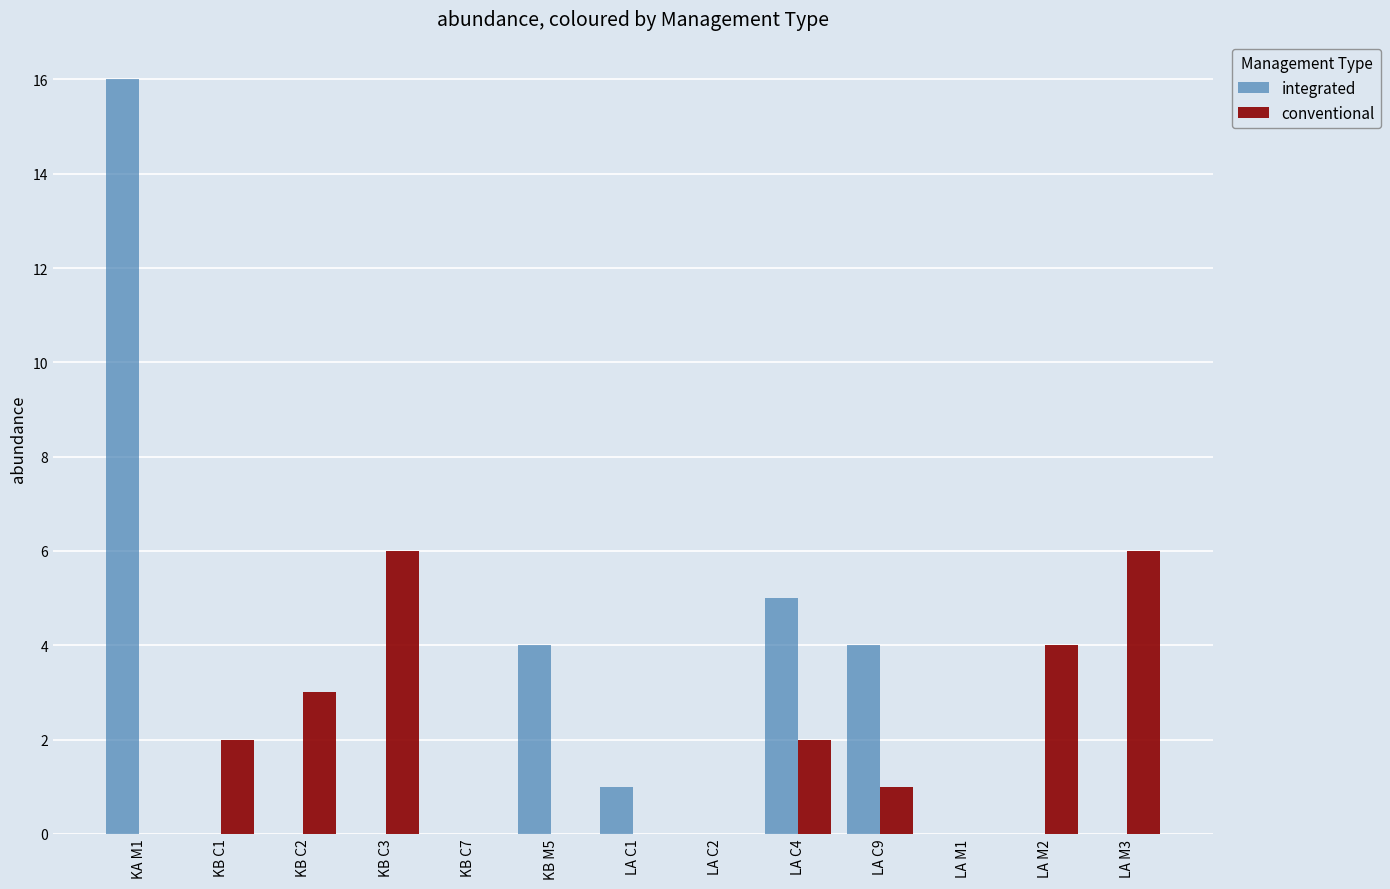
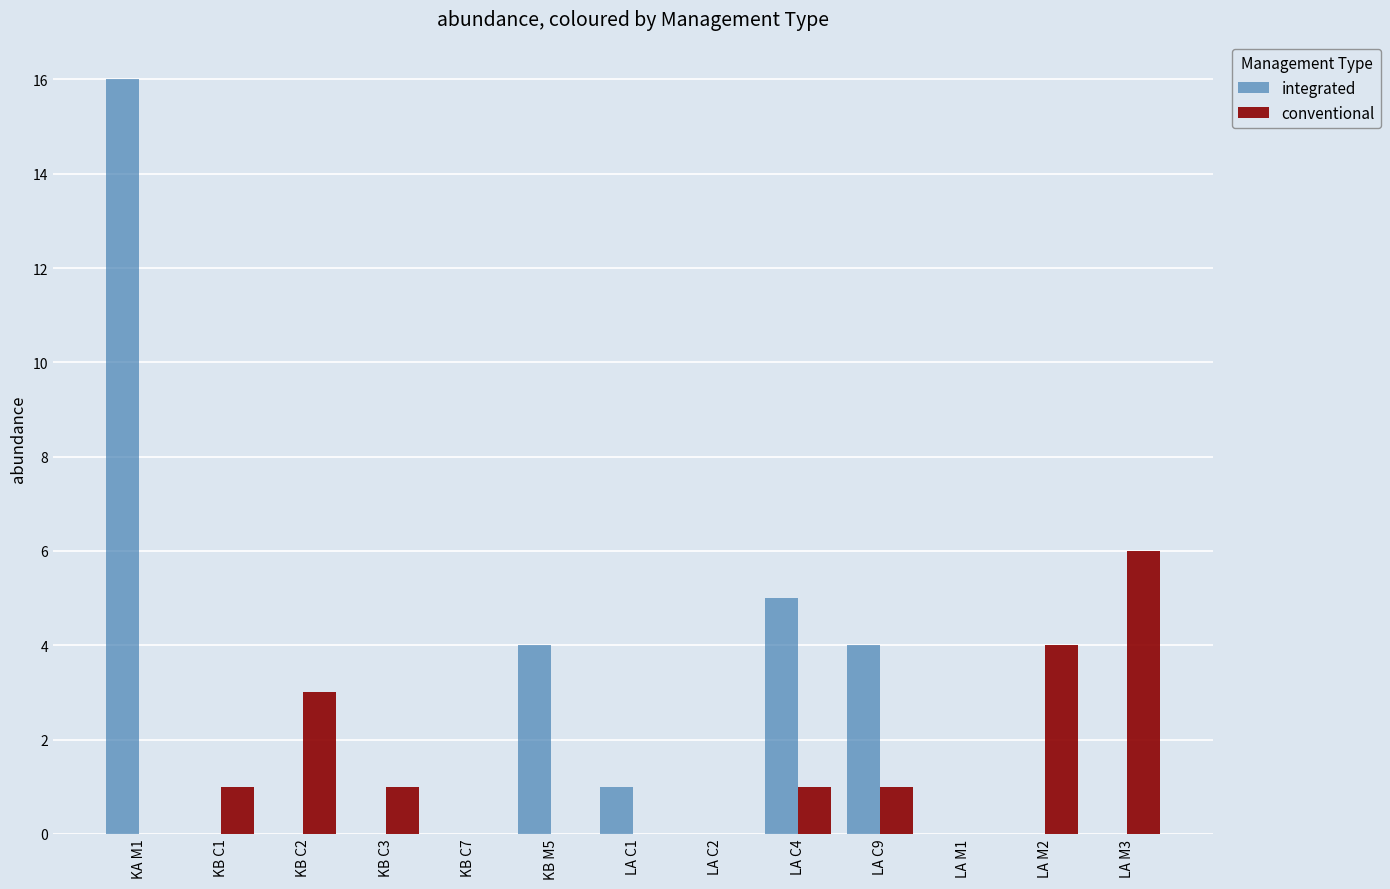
  {
    "integrated": {
      "KA M1": 16,
      "KB C1": 0,
      "KB C2": 0,
      "KB C3": 0,
      "KB C7": 0,
      "KB M5": 4,
      "LA C1": 1,
      "LA C2": 0,
      "LA C4": 5,
      "LA C9": 4,
      "LA M1": 0,
      "LA M2": 0,
      "LA M3": 0
    },
    "conventional": {
      "KA M1": 0,
-     "KB C1": 2,
+     "KB C1": 1,
      "KB C2": 3,
-     "KB C3": 6,
+     "KB C3": 1,
      "KB C7": 0,
      "KB M5": 0,
      "LA C1": 0,
      "LA C2": 0,
-     "LA C4": 2,
+     "LA C4": 1,
      "LA C9": 1,
      "LA M1": 0,
      "LA M2": 4,
      "LA M3": 6
    }
  }
